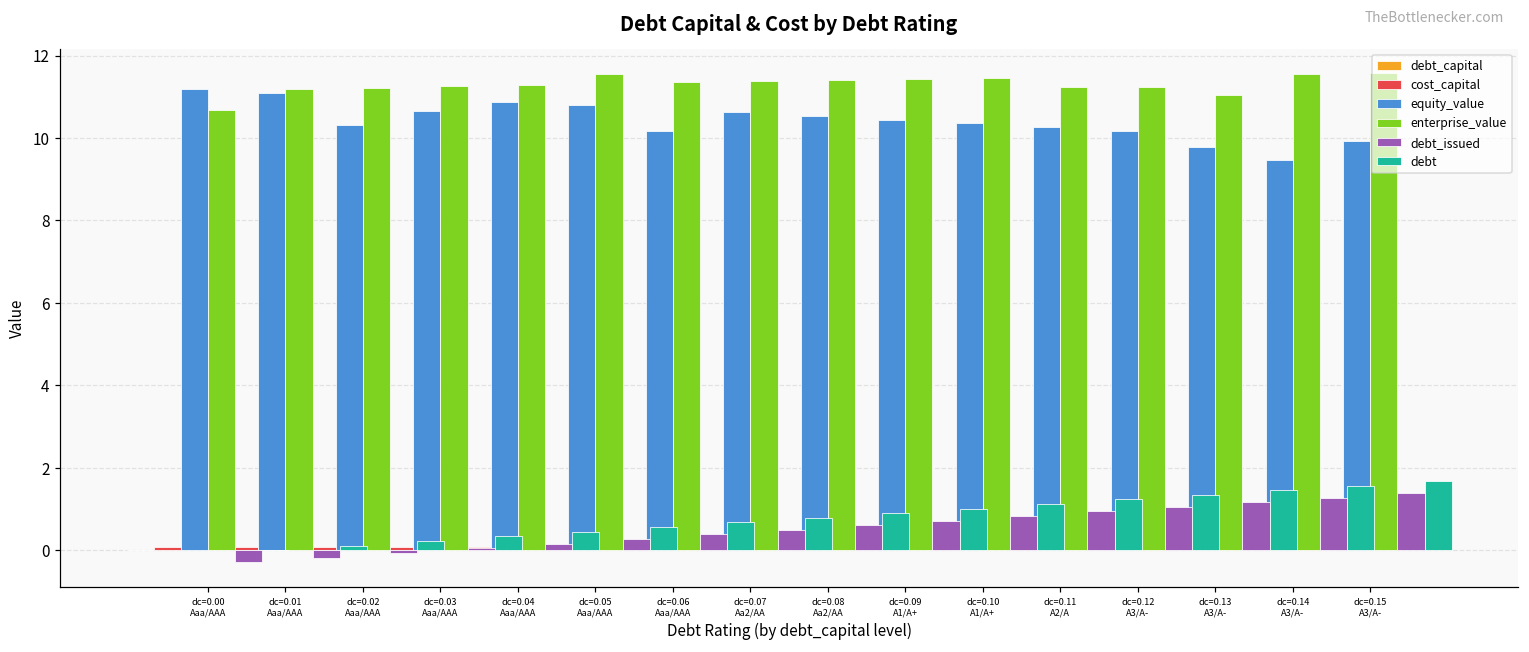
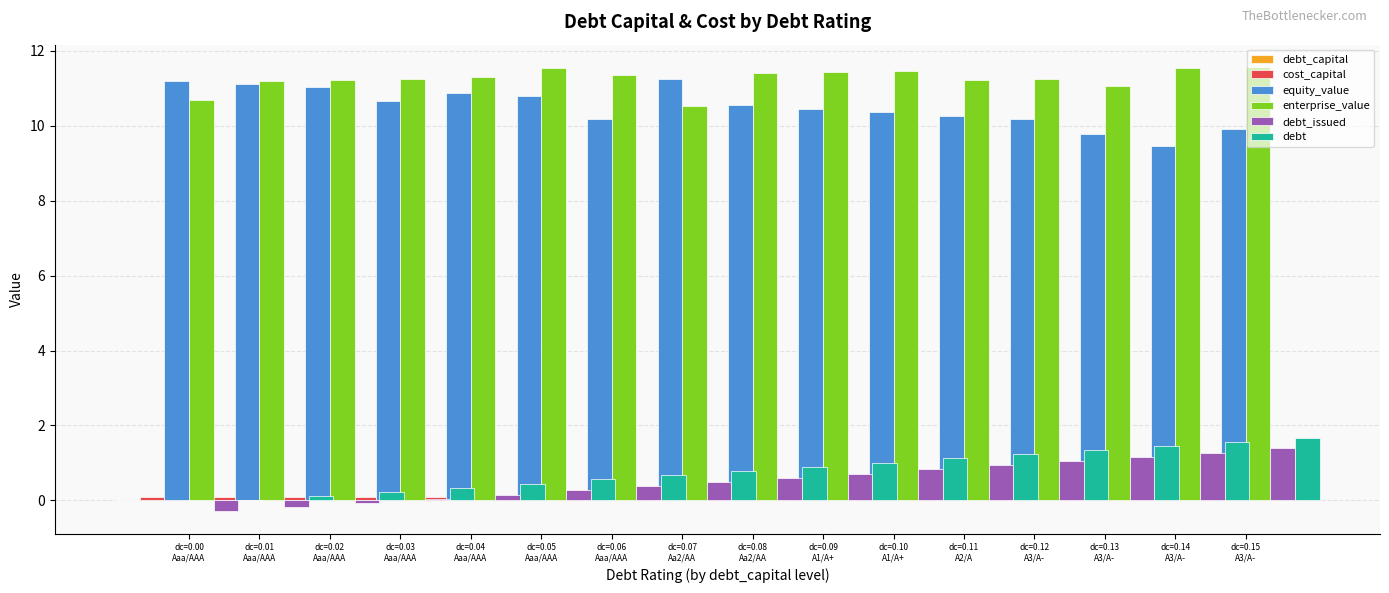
  {
    "equity_value": {
      "dc=0.00 Aaa/AAA": 11.2,
      "dc=0.01 Aaa/AAA": 11.1,
-     "dc=0.02 Aaa/AAA": 10.3,
+     "dc=0.02 Aaa/AAA": 11.0,
      "dc=0.03 Aaa/AAA": 10.7,
      "dc=0.04 Aaa/AAA": 10.9,
      "dc=0.05 Aaa/AAA": 10.8,
      "dc=0.06 Aaa/AAA": 10.2,
-     "dc=0.07 Aa2/AA": 10.6,
+     "dc=0.07 Aa2/AA": 11.3,
      "dc=0.08 Aa2/AA": 10.5,
      "dc=0.09 A1/A+": 10.4,
      "dc=0.10 A1/A+": 10.4,
      "dc=0.11 A2/A": 10.3,
      "dc=0.12 A3/A-": 10.2,
      "dc=0.13 A3/A-": 9.8,
      "dc=0.14 A3/A-": 9.5,
      "dc=0.15 A3/A-": 9.9
    },
    "enterprise_value": {
      "dc=0.00 Aaa/AAA": 10.7,
      "dc=0.01 Aaa/AAA": 11.2,
      "dc=0.02 Aaa/AAA": 11.2,
      "dc=0.03 Aaa/AAA": 11.3,
      "dc=0.04 Aaa/AAA": 11.3,
      "dc=0.05 Aaa/AAA": 11.5,
      "dc=0.06 Aaa/AAA": 11.4,
-     "dc=0.07 Aa2/AA": 11.4,
+     "dc=0.07 Aa2/AA": 10.5,
      "dc=0.08 Aa2/AA": 11.4,
      "dc=0.09 A1/A+": 11.4,
      "dc=0.10 A1/A+": 11.5,
      "dc=0.11 A2/A": 11.2,
      "dc=0.12 A3/A-": 11.2,
      "dc=0.13 A3/A-": 11.1,
      "dc=0.14 A3/A-": 11.5
    }
  }
